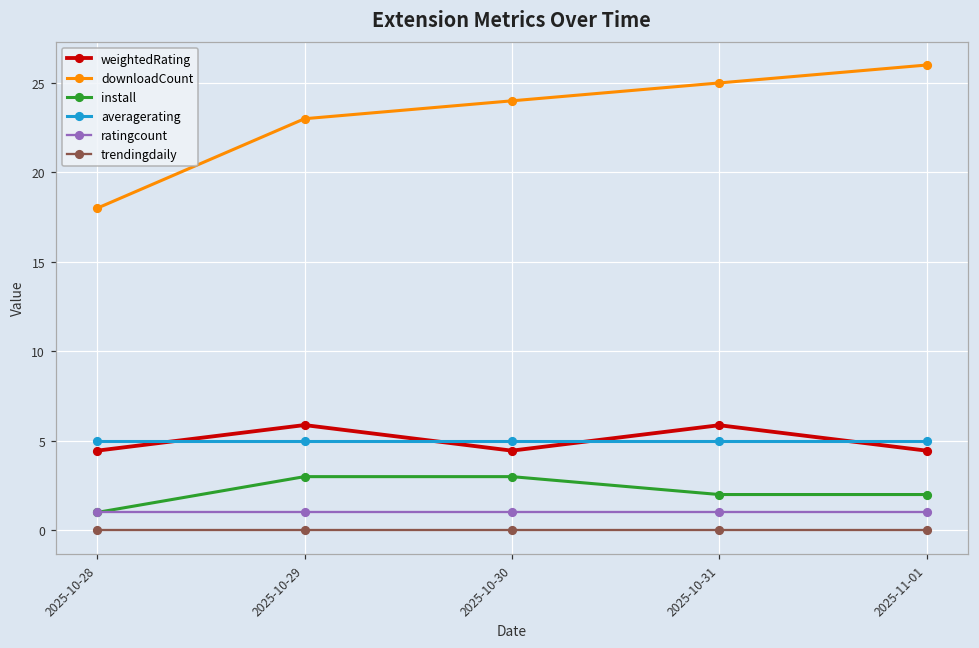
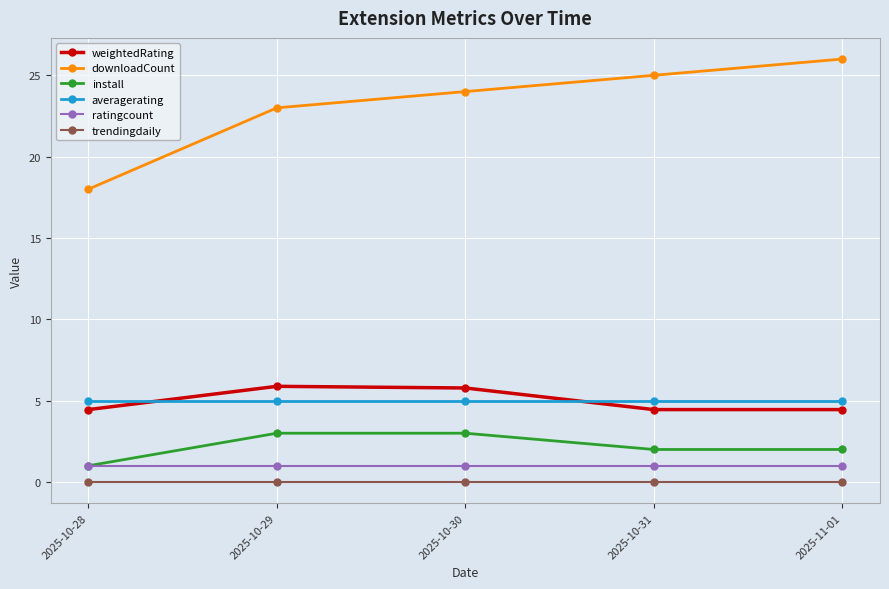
  {
    "weightedRating": {
      "2025-10-28": 4.5,
      "2025-10-29": 5.9,
-     "2025-10-30": 4.5,
-     "2025-10-31": 5.9,
+     "2025-10-30": 5.8,
+     "2025-10-31": 4.5,
      "2025-11-01": 4.5
    },
    "downloadCount": {
      "2025-10-28": 18.0,
      "2025-10-29": 23.0,
      "2025-10-30": 24.0,
      "2025-10-31": 25.0,
      "2025-11-01": 26.0
    },
    "install": {
      "2025-10-29": 3.0,
      "2025-10-30": 3.0,
      "2025-10-31": 2.0,
      "2025-11-01": 2.0
    },
    "averagerating": {
      "2025-10-28": 5.0,
      "2025-10-29": 5.0,
      "2025-10-30": 5.0,
      "2025-10-31": 5.0,
      "2025-11-01": 5.0
    },
    "ratingcount": {
      "2025-10-29": 1.0,
      "2025-10-30": 1.0,
      "2025-10-31": 1.0,
      "2025-11-01": 1.0
    },
    "trendingdaily": {
      "2025-10-28": 0.0,
      "2025-10-29": 0.0,
      "2025-10-30": 0.0,
      "2025-10-31": 0.0,
      "2025-11-01": 0.0
    }
  }
